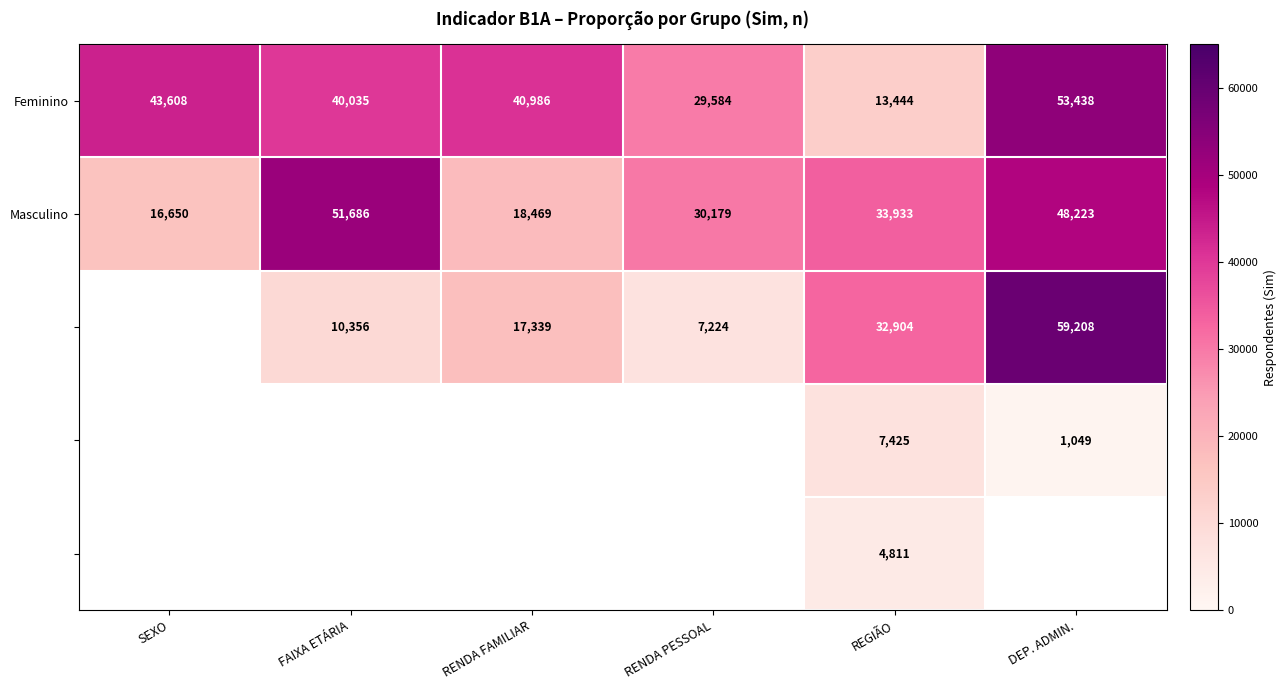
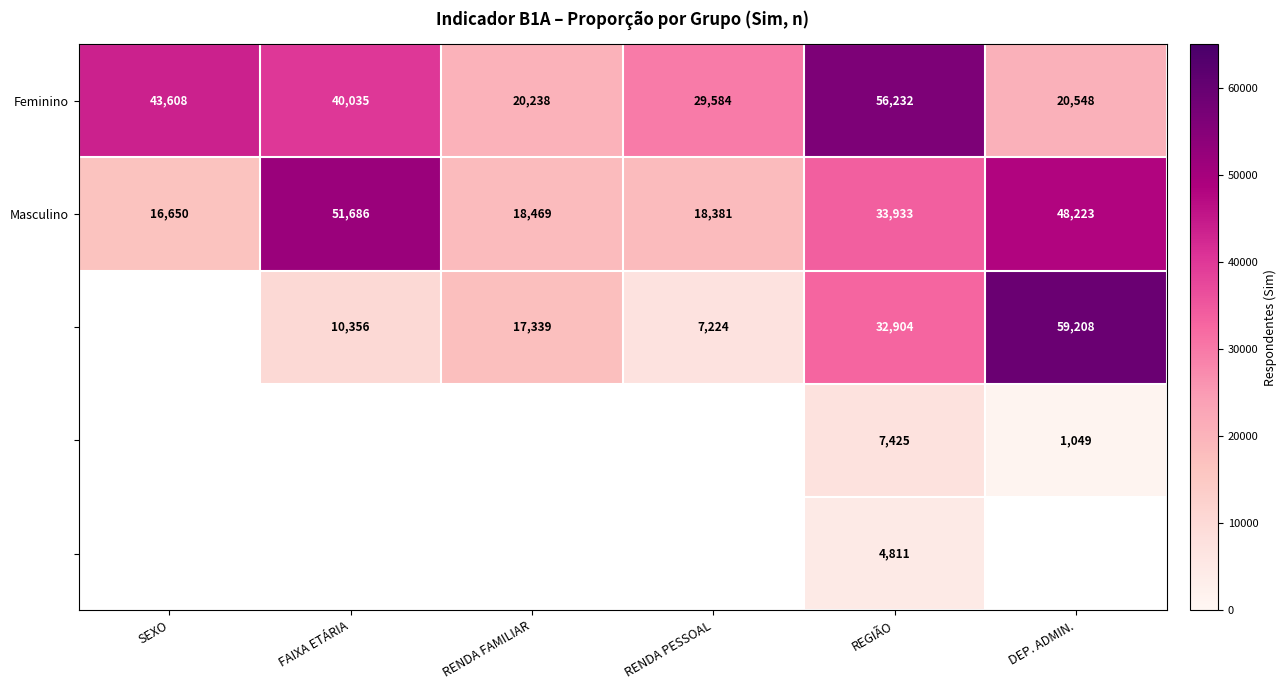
  {
    "Feminino": {
      "SEXO": "43,608",
      "FAIXA ETÁRIA": "40,035",
-     "RENDA FAMILIAR": "40,986",
+     "RENDA FAMILIAR": "20,238",
      "RENDA PESSOAL": "29,584",
-     "REGIÃO": "13,444",
-     "DEP. ADMIN.": "53,438"
+     "REGIÃO": "56,232",
+     "DEP. ADMIN.": "20,548"
    },
    "Masculino": {
      "SEXO": "16,650",
      "FAIXA ETÁRIA": "51,686",
      "RENDA FAMILIAR": "18,469",
-     "RENDA PESSOAL": "30,179",
+     "RENDA PESSOAL": "18,381",
      "REGIÃO": "33,933",
      "DEP. ADMIN.": "48,223"
    }
  }
